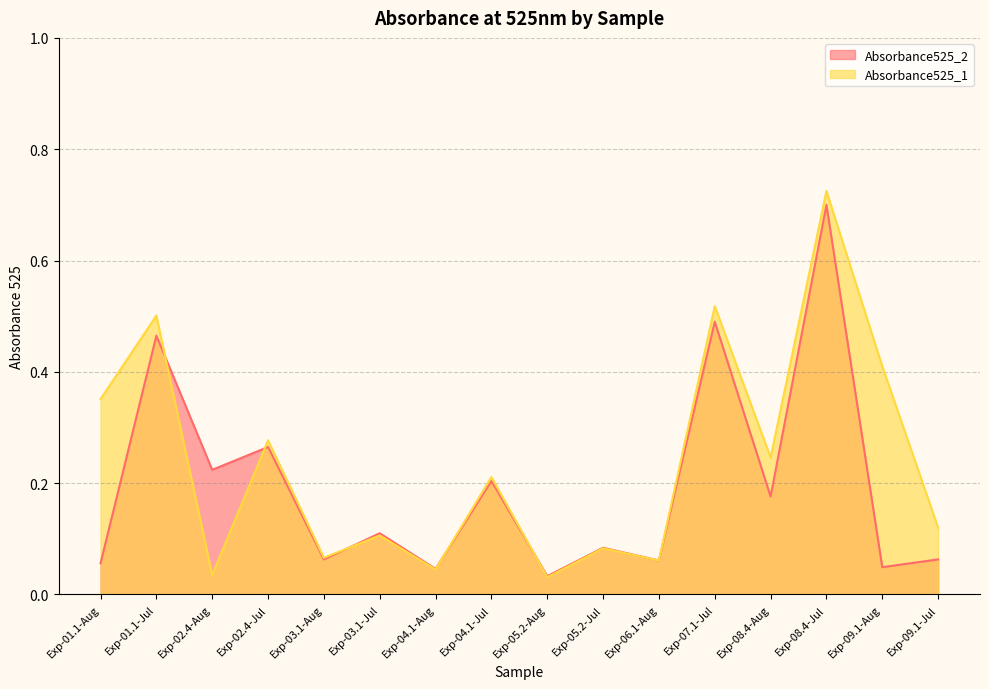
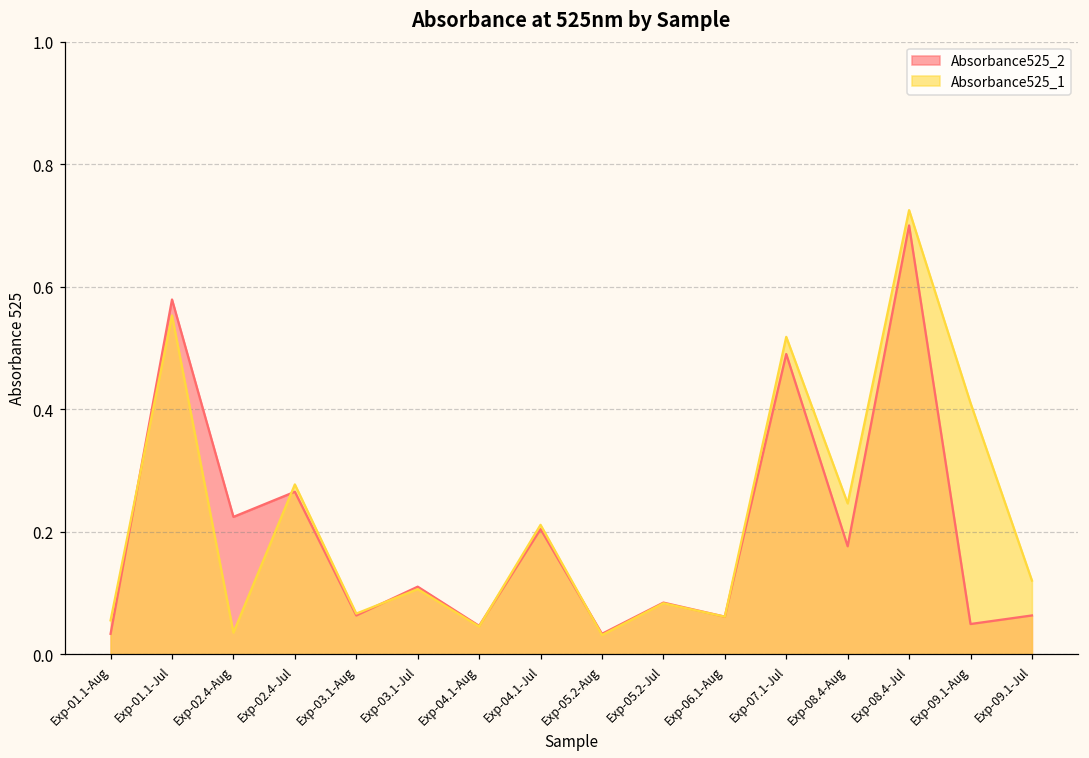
  {
    "Absorbance525_2": {
-     "Exp-01.1-Aug": 0.06,
-     "Exp-01.1-Jul": 0.47,
+     "Exp-01.1-Aug": 0.03,
+     "Exp-01.1-Jul": 0.58,
      "Exp-02.4-Aug": 0.22,
      "Exp-02.4-Jul": 0.27,
      "Exp-04.1-Jul": 0.20,
      "Exp-07.1-Jul": 0.49,
      "Exp-08.4-Aug": 0.18,
      "Exp-08.4-Jul": 0.70,
      "Exp-09.1-Aug": 0.05,
      "Exp-09.1-Jul": 0.06
    },
    "Absorbance525_1": {
-     "Exp-01.1-Aug": 0.35,
-     "Exp-01.1-Jul": 0.50,
+     "Exp-01.1-Aug": 0.06,
+     "Exp-01.1-Jul": 0.55,
      "Exp-02.4-Aug": 0.04,
      "Exp-02.4-Jul": 0.28,
      "Exp-04.1-Jul": 0.21,
      "Exp-07.1-Jul": 0.52,
      "Exp-08.4-Aug": 0.25,
      "Exp-08.4-Jul": 0.73,
      "Exp-09.1-Aug": 0.41,
      "Exp-09.1-Jul": 0.12
    }
  }
